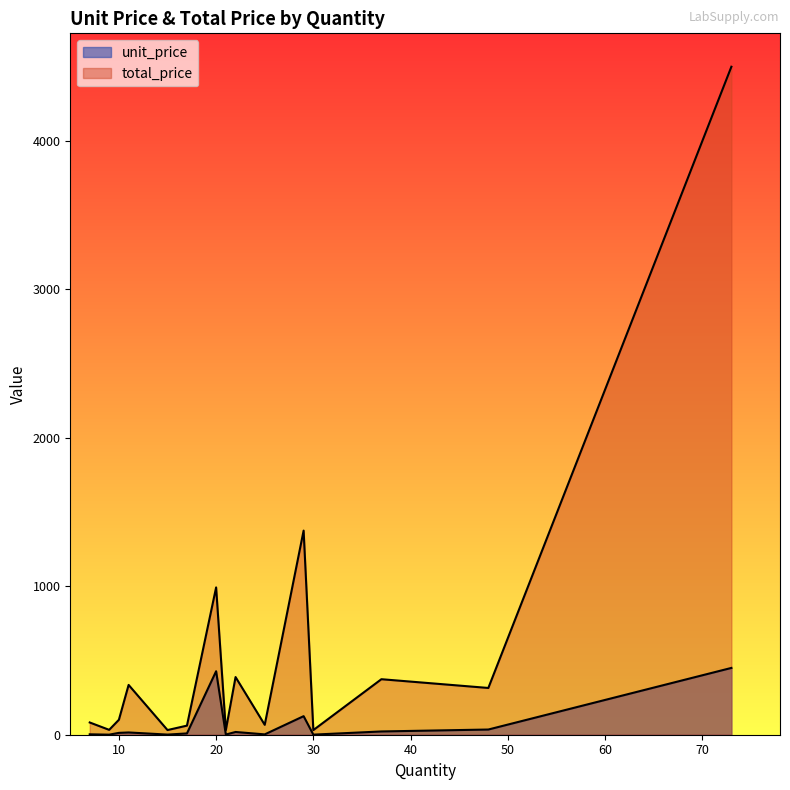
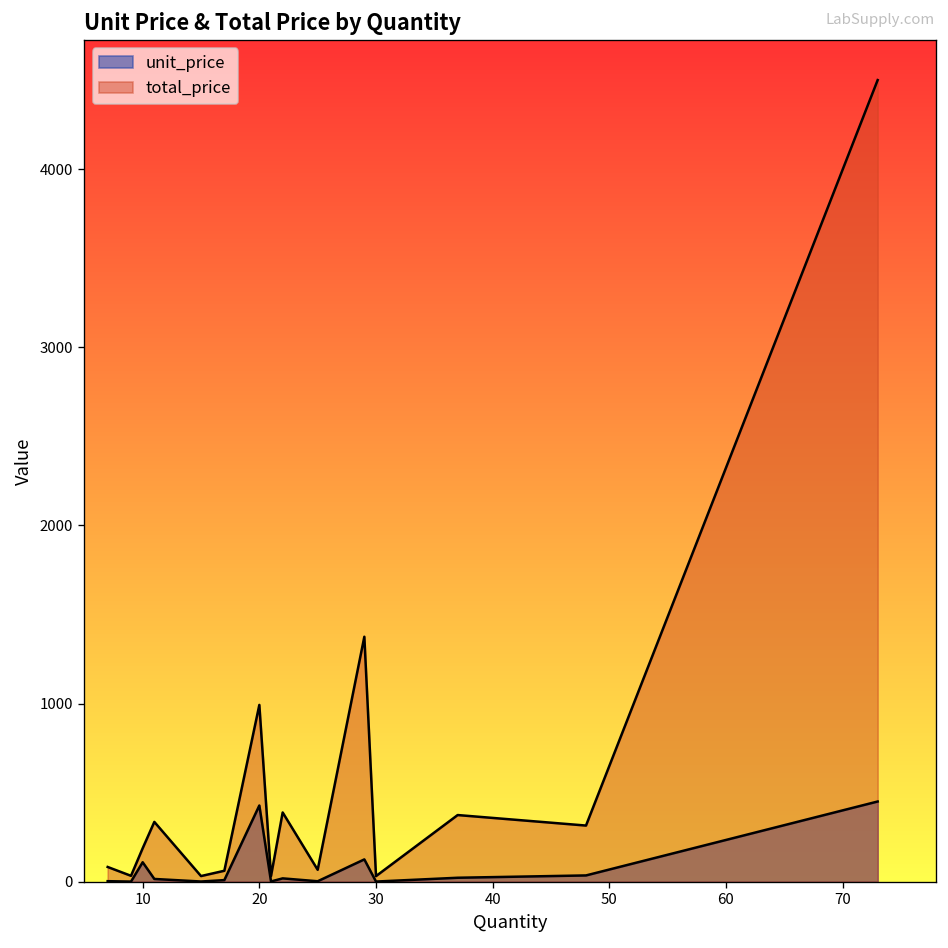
  {
    "unit_price": {
-     "10": 10,
+     "10": 110,
      "20": 430,
      "30": 0
    },
    "total_price": {
-     "10": 100,
+     "10": 190,
      "20": 990,
      "30": 30
    }
  }
